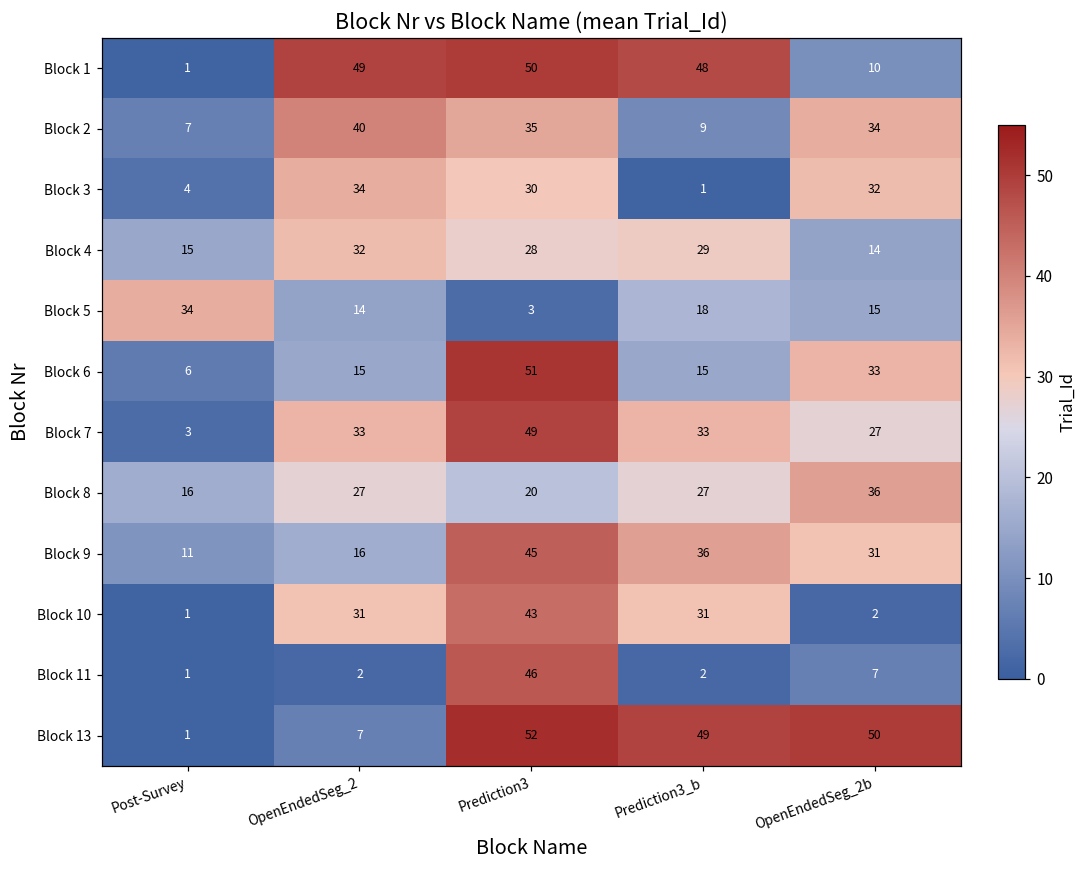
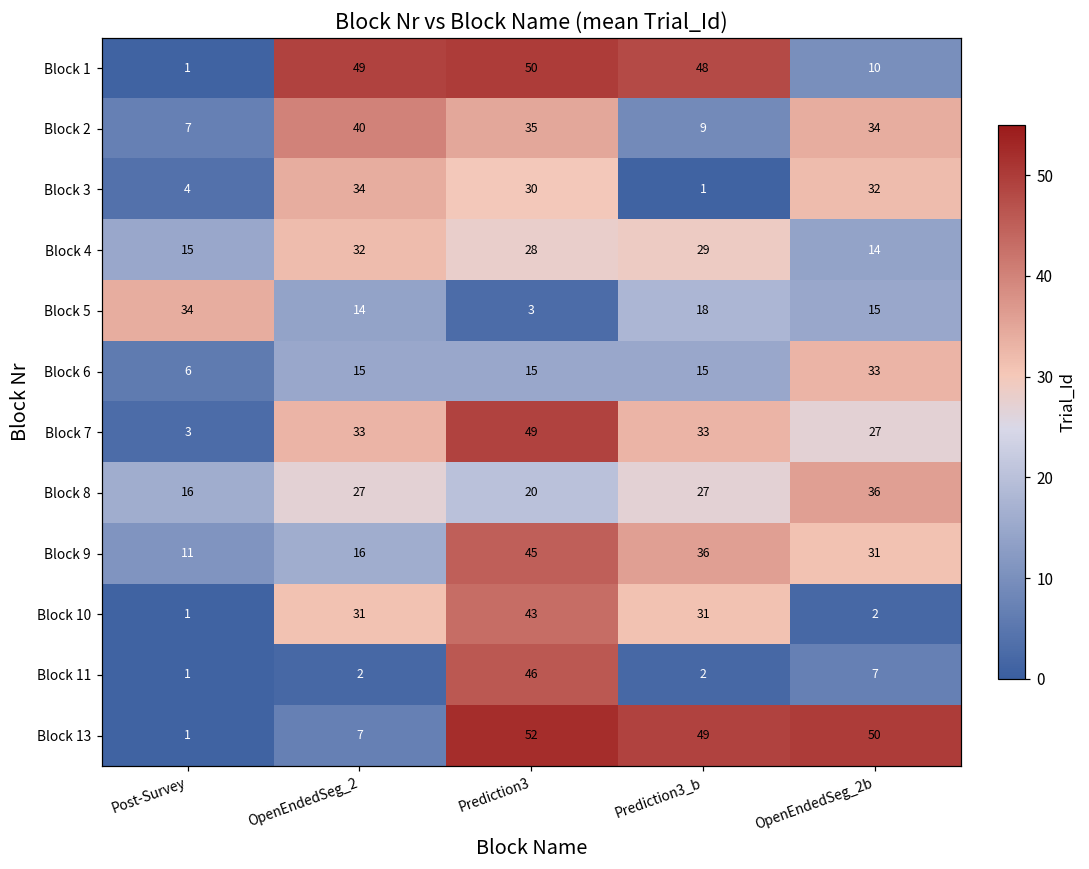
  {
    "Block 1": {
      "Post-Survey": 1,
      "OpenEndedSeg_2": 49,
      "Prediction3": 50,
      "Prediction3_b": 48,
      "OpenEndedSeg_2b": 10
    },
    "Block 2": {
      "Post-Survey": 7,
      "OpenEndedSeg_2": 40,
      "Prediction3": 35,
      "Prediction3_b": 9,
      "OpenEndedSeg_2b": 34
    },
    "Block 3": {
      "Post-Survey": 4,
      "OpenEndedSeg_2": 34,
      "Prediction3": 30,
      "Prediction3_b": 1,
      "OpenEndedSeg_2b": 32
    },
    "Block 4": {
      "Post-Survey": 15,
      "OpenEndedSeg_2": 32,
      "Prediction3": 28,
      "Prediction3_b": 29,
      "OpenEndedSeg_2b": 14
    },
    "Block 5": {
      "Post-Survey": 34,
      "OpenEndedSeg_2": 14,
      "Prediction3": 3,
      "Prediction3_b": 18,
      "OpenEndedSeg_2b": 15
    },
    "Block 6": {
      "Post-Survey": 6,
      "OpenEndedSeg_2": 15,
-     "Prediction3": 51,
+     "Prediction3": 15,
      "Prediction3_b": 15,
      "OpenEndedSeg_2b": 33
    },
    "Block 7": {
      "Post-Survey": 3,
      "OpenEndedSeg_2": 33,
      "Prediction3": 49,
      "Prediction3_b": 33,
      "OpenEndedSeg_2b": 27
    },
    "Block 8": {
      "Post-Survey": 16,
      "OpenEndedSeg_2": 27,
      "Prediction3": 20,
      "Prediction3_b": 27,
      "OpenEndedSeg_2b": 36
    },
    "Block 9": {
      "Post-Survey": 11,
      "OpenEndedSeg_2": 16,
      "Prediction3": 45,
      "Prediction3_b": 36,
      "OpenEndedSeg_2b": 31
    },
    "Block 10": {
      "Post-Survey": 1,
      "OpenEndedSeg_2": 31,
      "Prediction3": 43,
      "Prediction3_b": 31,
      "OpenEndedSeg_2b": 2
    },
    "Block 11": {
      "Post-Survey": 1,
      "OpenEndedSeg_2": 2,
      "Prediction3": 46,
      "Prediction3_b": 2,
      "OpenEndedSeg_2b": 7
    },
    "Block 13": {
      "Post-Survey": 1,
      "OpenEndedSeg_2": 7,
      "Prediction3": 52,
      "Prediction3_b": 49,
      "OpenEndedSeg_2b": 50
    }
  }
